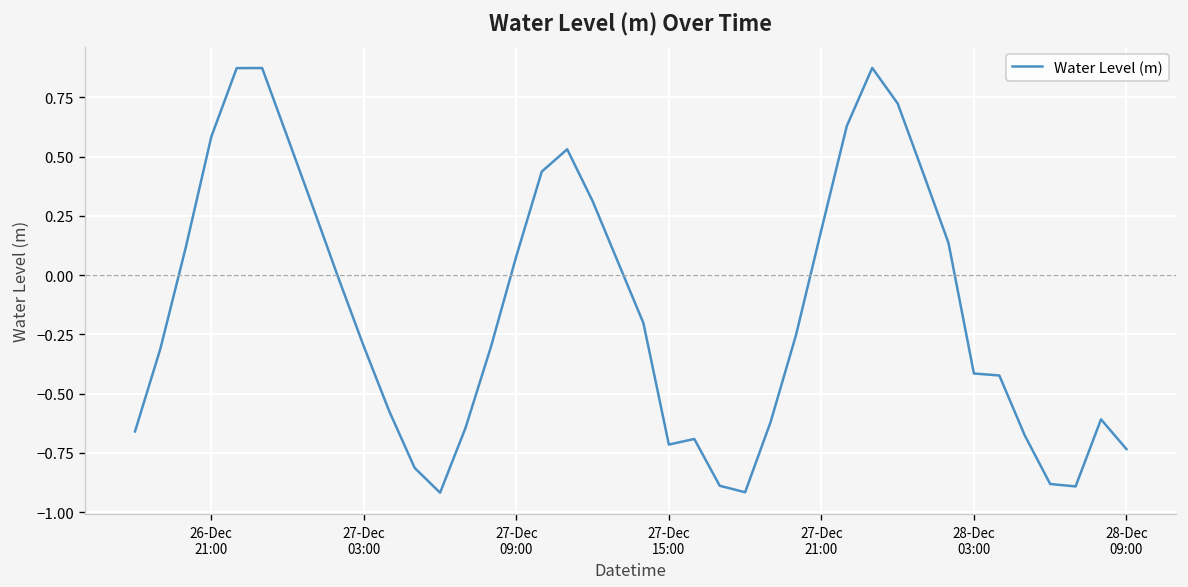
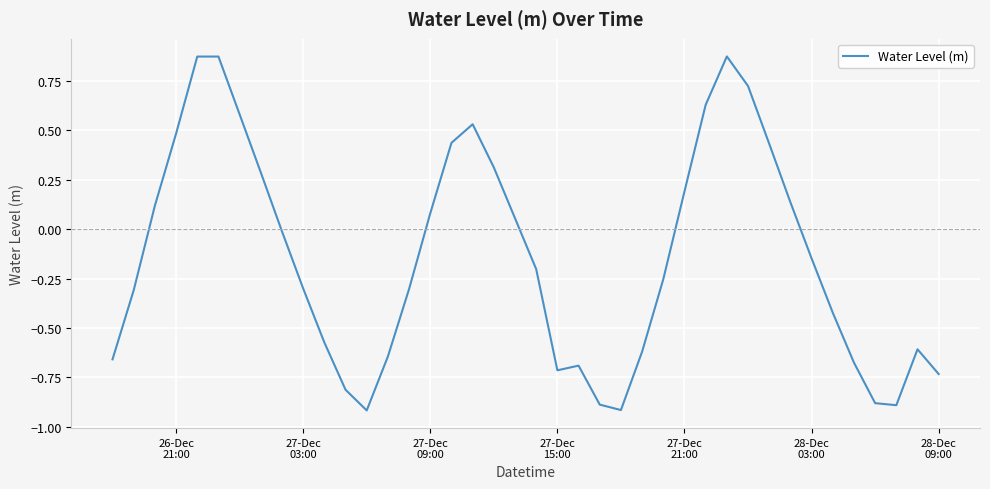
  {
-   "26-Dec 21:00": 0.58,
+   "26-Dec 21:00": 0.48,
    "27-Dec 03:00": -0.30,
    "27-Dec 09:00": 0.08,
    "27-Dec 15:00": -0.71,
    "27-Dec 21:00": 0.19,
-   "28-Dec 03:00": -0.41,
+   "28-Dec 03:00": -0.15,
    "28-Dec 09:00": -0.73
  }
